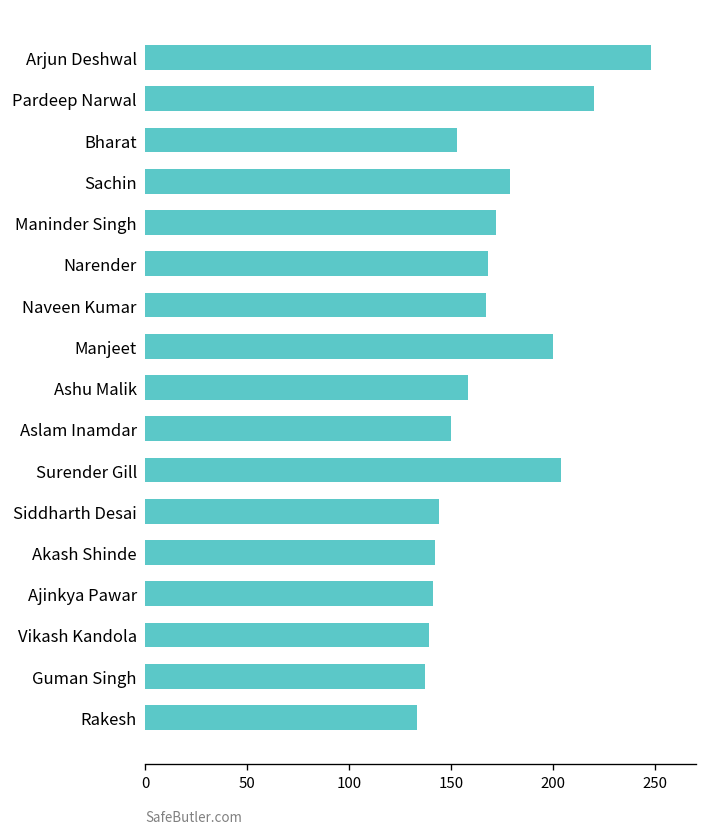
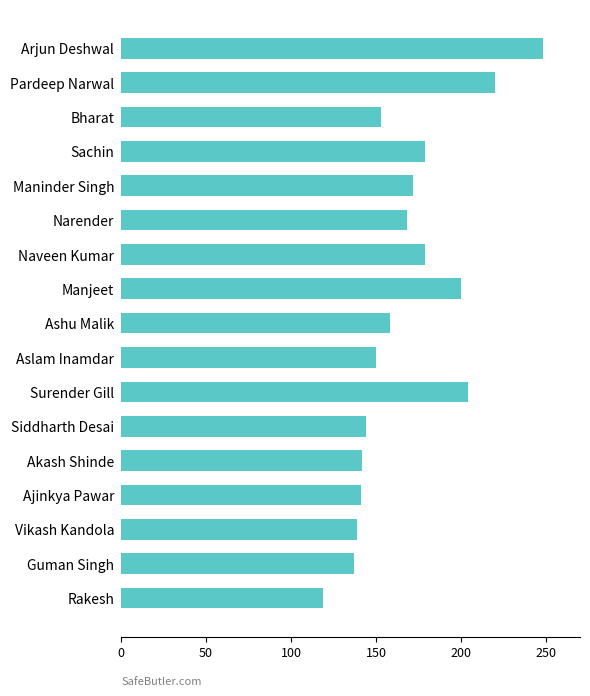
  {
    "Arjun Deshwal": 248,
    "Pardeep Narwal": 220,
    "Bharat": 153,
    "Sachin": 179,
    "Maninder Singh": 172,
    "Narender": 168,
-   "Naveen Kumar": 167,
+   "Naveen Kumar": 179,
    "Manjeet": 200,
    "Ashu Malik": 158,
    "Aslam Inamdar": 150,
    "Surender Gill": 204,
    "Siddharth Desai": 144,
    "Akash Shinde": 142,
    "Ajinkya Pawar": 141,
    "Vikash Kandola": 139,
    "Guman Singh": 137,
-   "Rakesh": 133
+   "Rakesh": 119
  }
